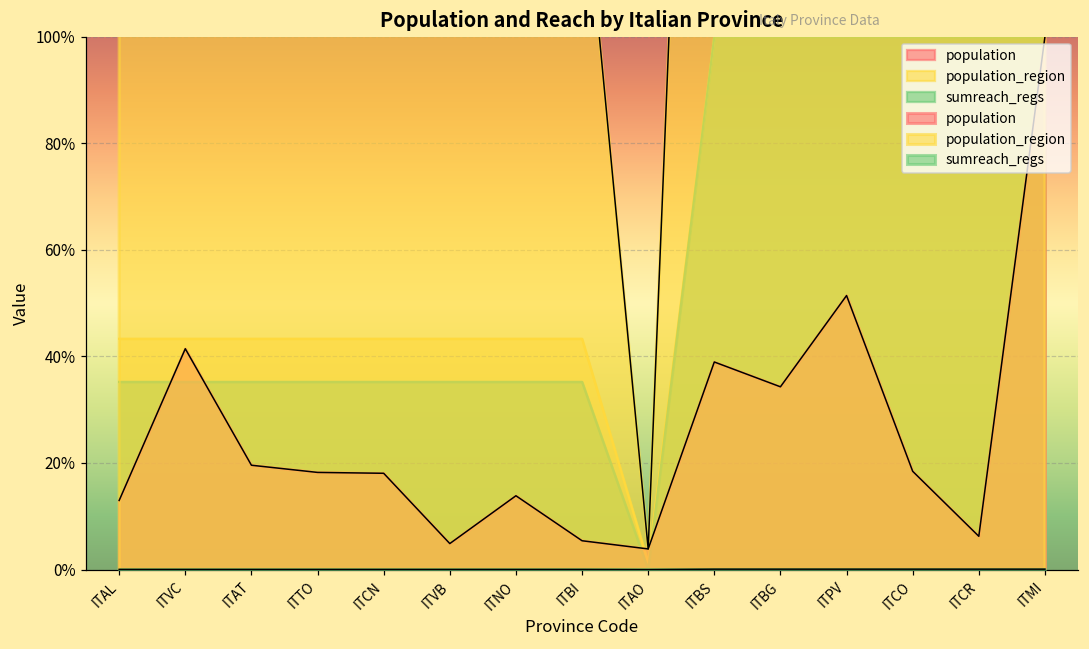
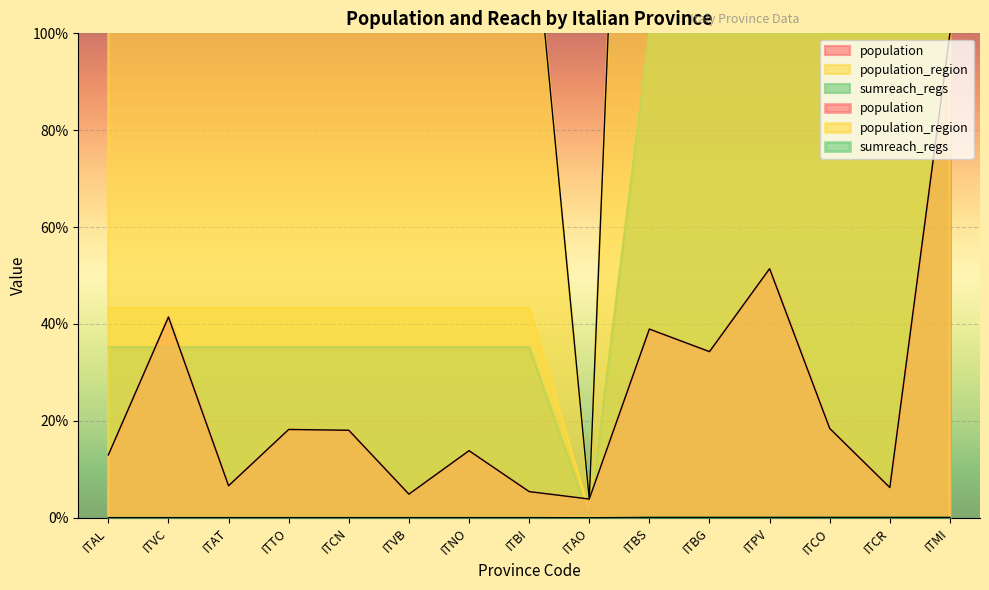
  {
    "population": {
      "ITAL": "13%",
      "ITVC": "41%",
-     "ITAT": "20%",
+     "ITAT": "7%",
      "ITTO": "18%",
      "ITCN": "18%",
      "ITVB": "5%",
      "ITNO": "14%",
      "ITBI": "5%",
      "ITBS": "39%",
      "ITBG": "34%",
      "ITPV": "51%",
      "ITCO": "18%",
      "ITCR": "6%"
    }
  }
